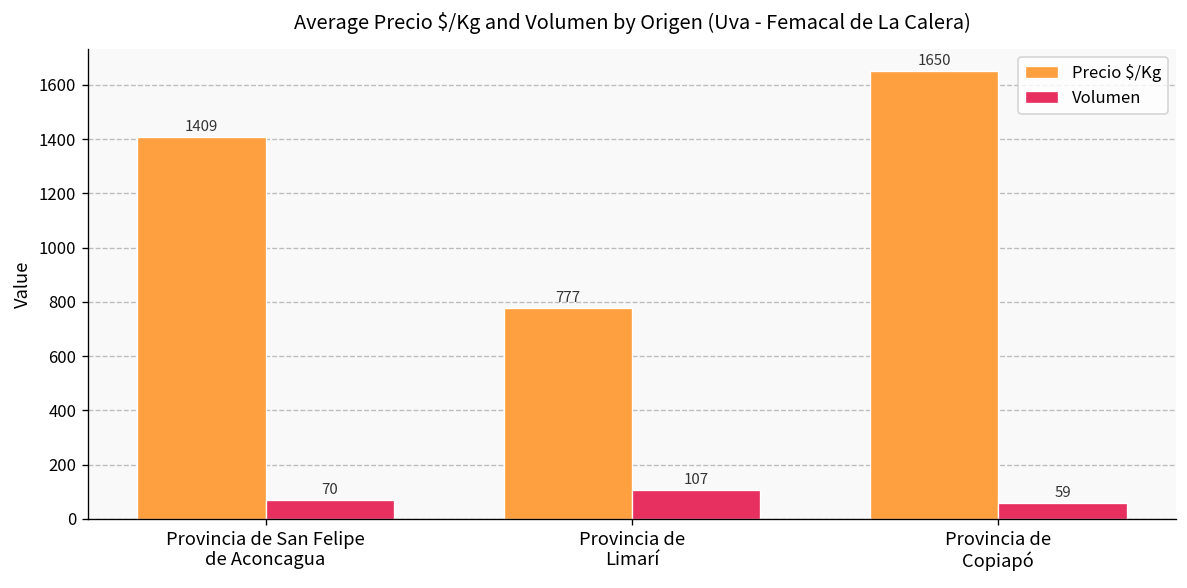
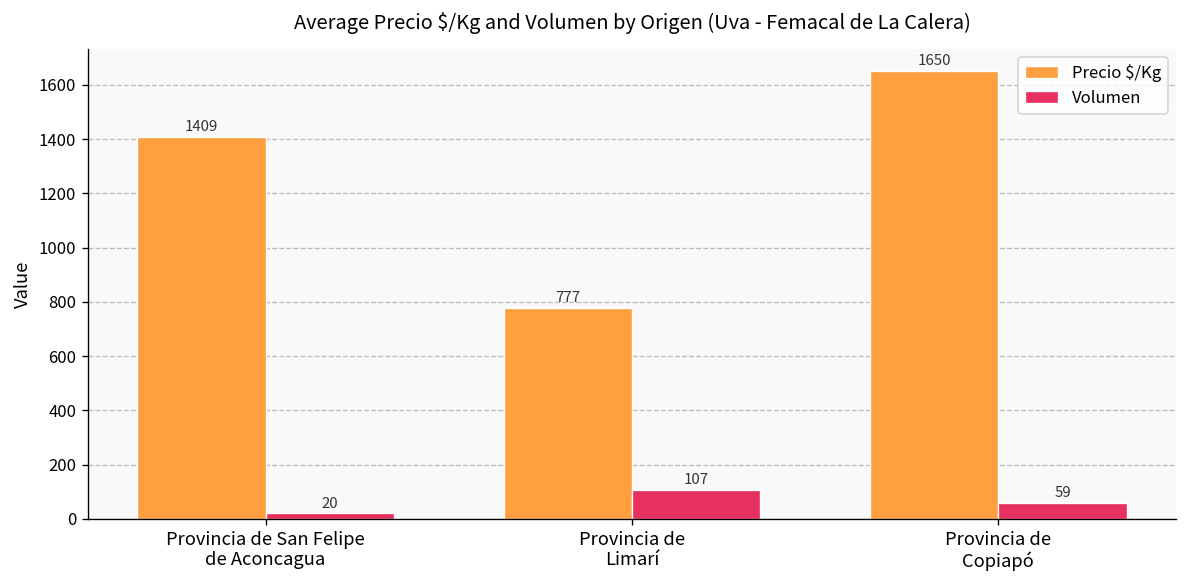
  {
    "Precio $/Kg": {
      "Provincia de San Felipe de Aconcagua": 1409,
      "Provincia de Limarí": 777,
      "Provincia de Copiapó": 1650
    },
    "Volumen": {
-     "Provincia de San Felipe de Aconcagua": 70,
+     "Provincia de San Felipe de Aconcagua": 20,
      "Provincia de Limarí": 107,
      "Provincia de Copiapó": 59
    }
  }
